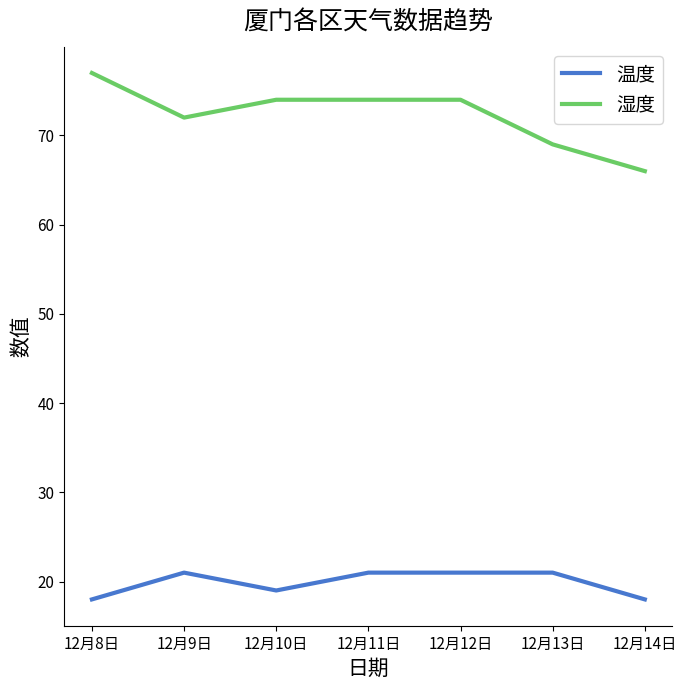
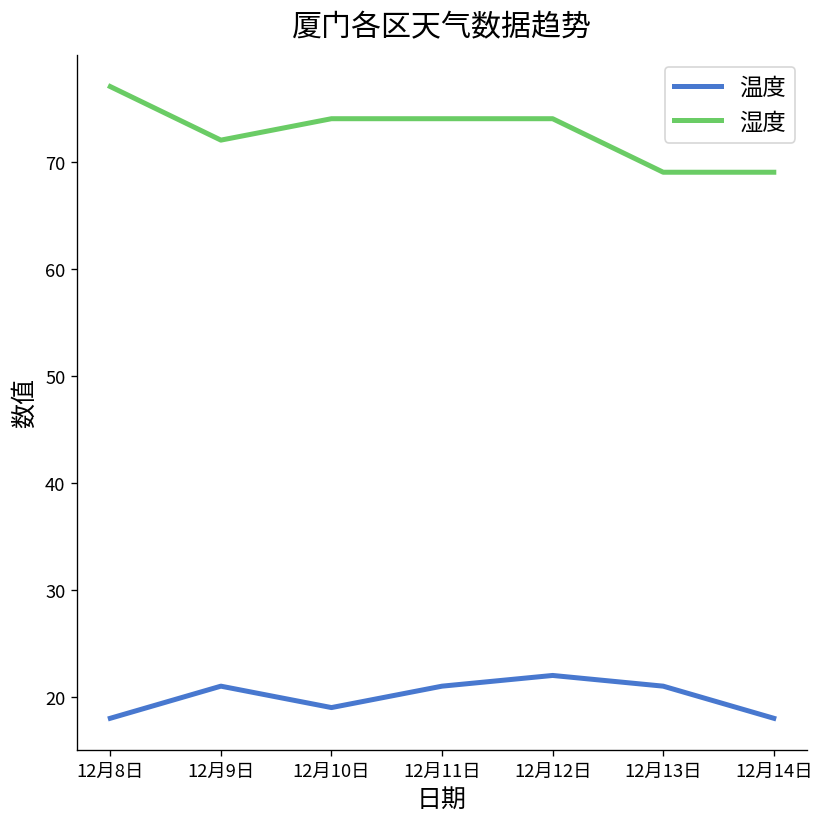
  {
    "温度": {
      "12月8日": 18,
      "12月9日": 21,
      "12月10日": 19,
      "12月11日": 21,
-     "12月12日": 21,
+     "12月12日": 22,
      "12月13日": 21,
      "12月14日": 18
    },
    "湿度": {
      "12月8日": 77,
      "12月9日": 72,
      "12月10日": 74,
      "12月11日": 74,
      "12月12日": 74,
      "12月13日": 69,
-     "12月14日": 66
+     "12月14日": 69
    }
  }
